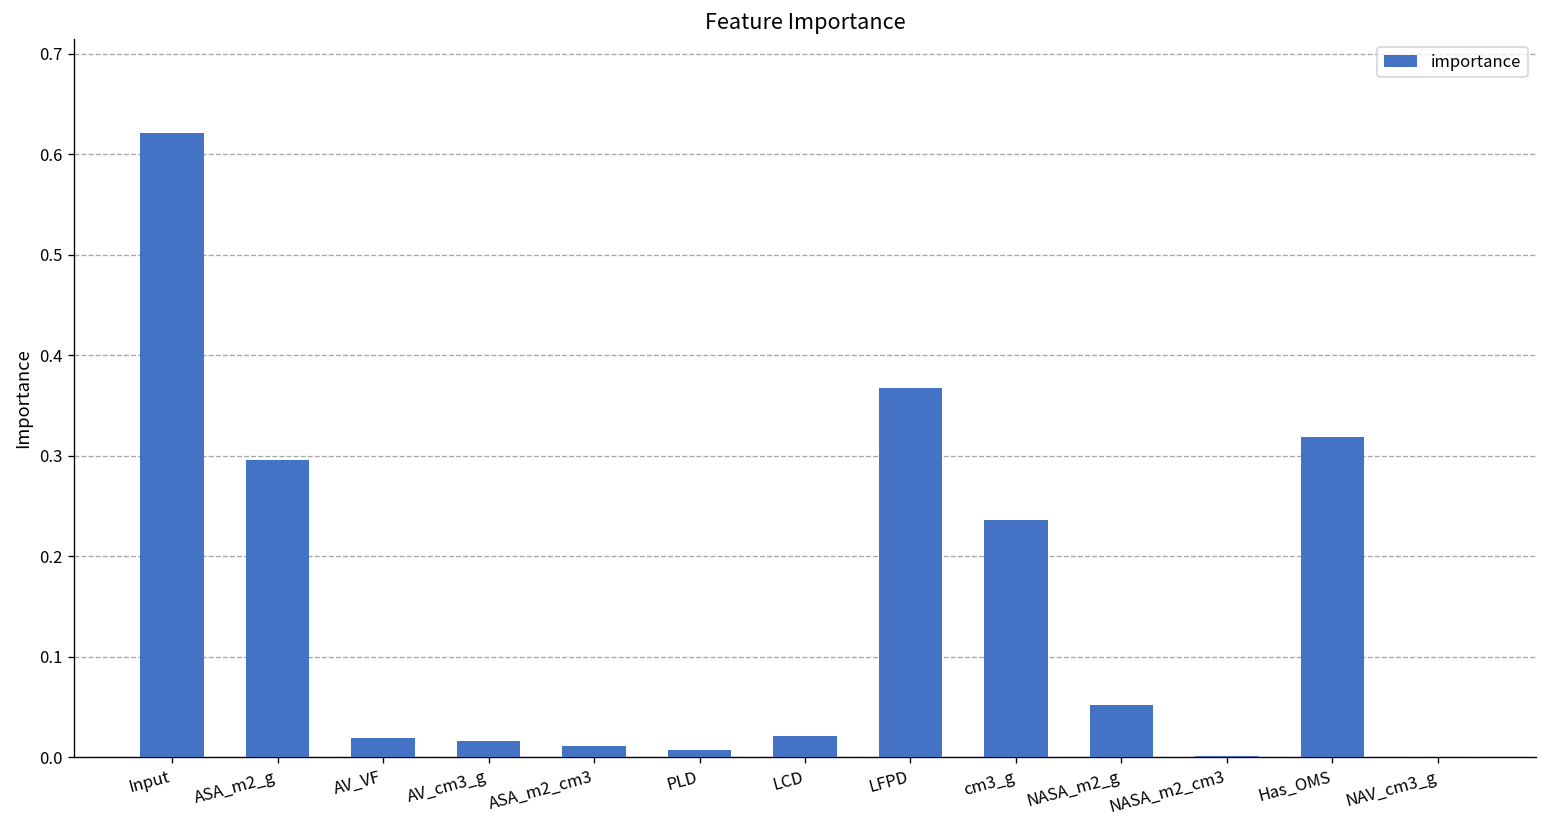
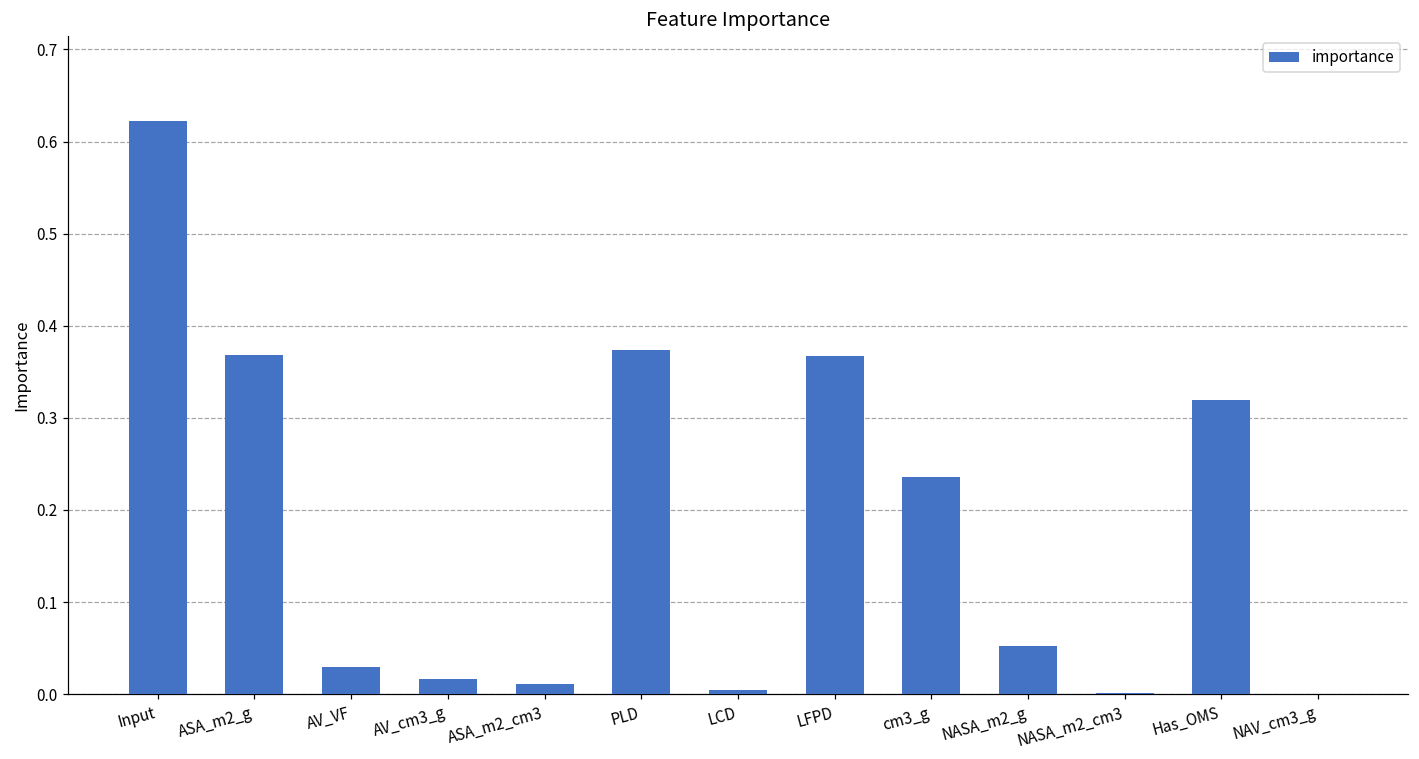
  {
    "Input": 0.62,
-   "ASA_m2_g": 0.30,
-   "AV_VF": 0.02,
+   "ASA_m2_g": 0.37,
+   "AV_VF": 0.03,
    "AV_cm3_g": 0.02,
    "ASA_m2_cm3": 0.01,
-   "PLD": 0.01,
-   "LCD": 0.02,
+   "PLD": 0.37,
+   "LCD": 0.00,
    "LFPD": 0.37,
    "cm3_g": 0.24,
    "NASA_m2_g": 0.05,
    "Has_OMS": 0.32
  }
